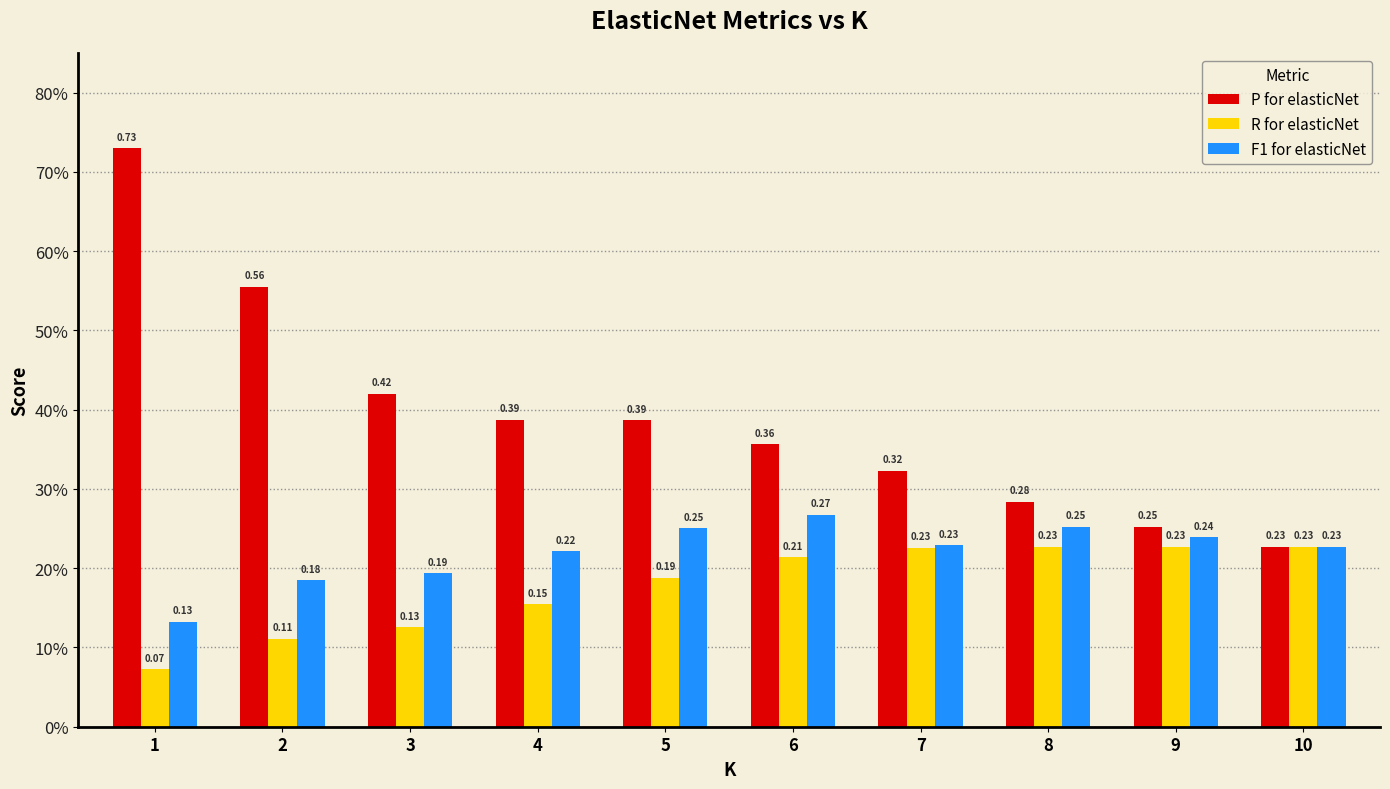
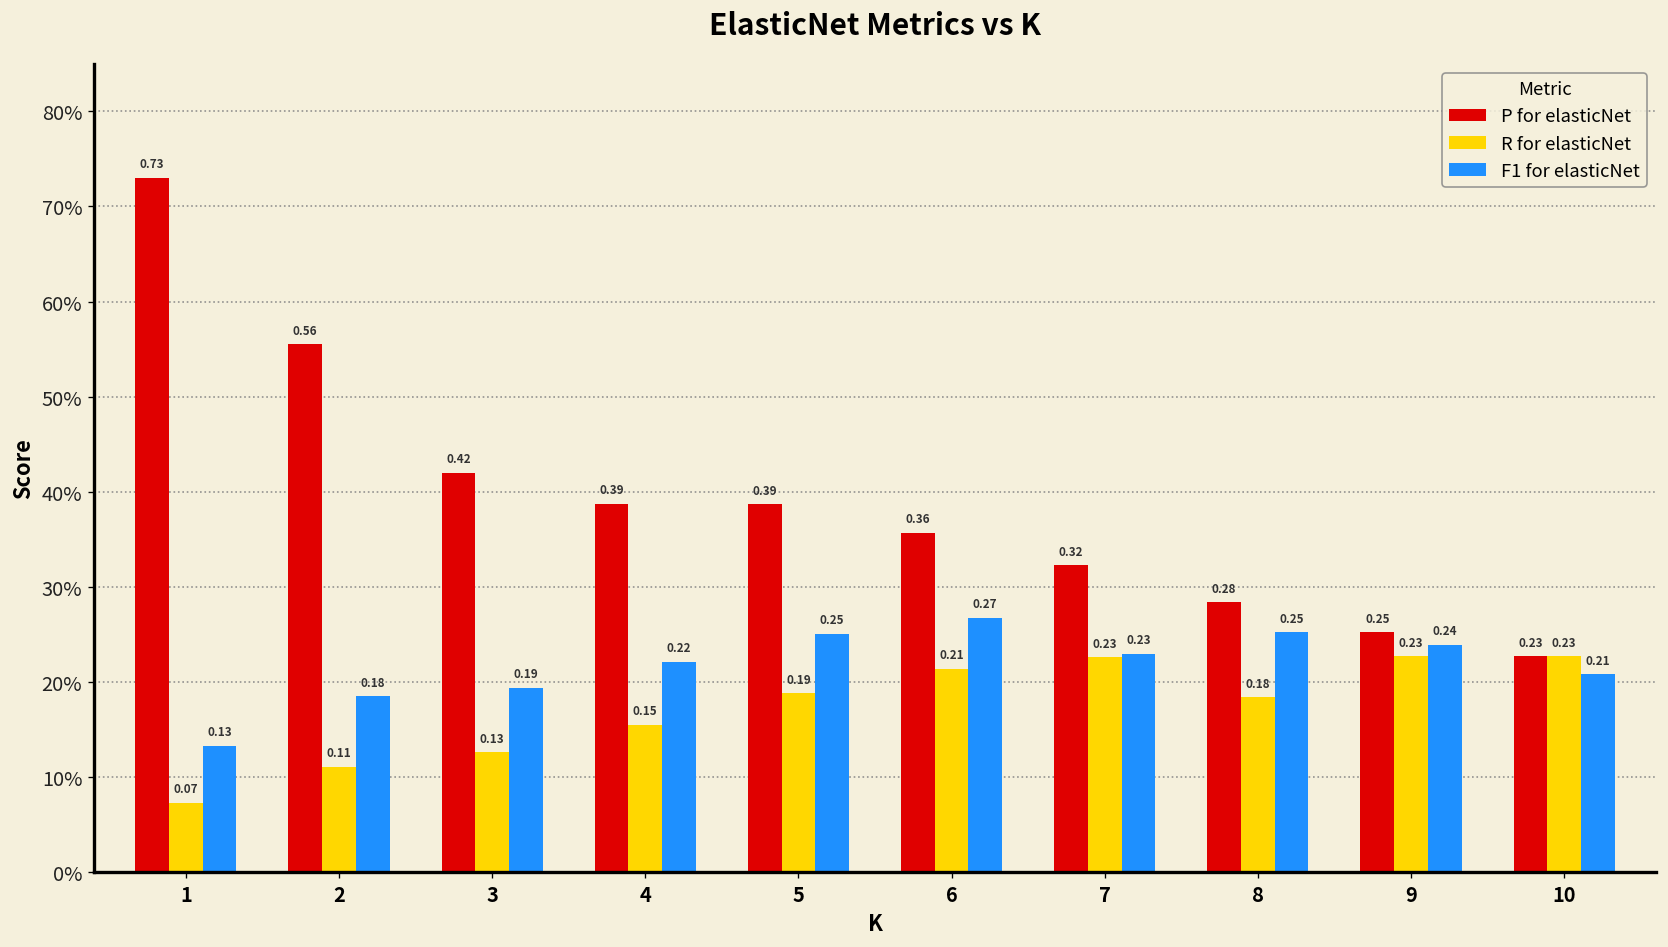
  {
    "P for elasticNet": {
      "1": 0.73,
      "2": 0.56,
      "3": 0.42,
      "4": 0.39,
      "5": 0.39,
      "6": 0.36,
      "7": 0.32,
      "8": 0.28,
      "9": 0.25,
      "10": 0.23
    },
    "R for elasticNet": {
      "1": 0.07,
      "2": 0.11,
      "3": 0.13,
      "4": 0.15,
      "5": 0.19,
      "6": 0.21,
      "7": 0.23,
-     "8": 0.23,
+     "8": 0.18,
      "9": 0.23,
      "10": 0.23
    },
    "F1 for elasticNet": {
      "1": 0.13,
      "2": 0.18,
      "3": 0.19,
      "4": 0.22,
      "5": 0.25,
      "6": 0.27,
      "7": 0.23,
      "8": 0.25,
      "9": 0.24,
-     "10": 0.23
+     "10": 0.21
    }
  }
